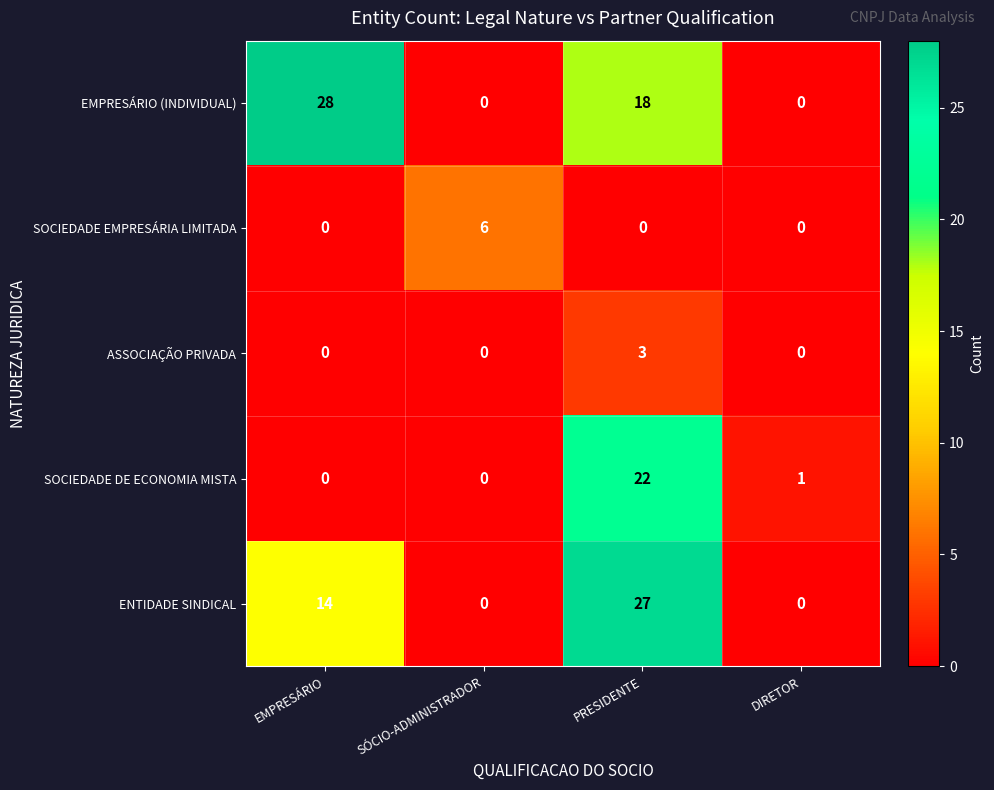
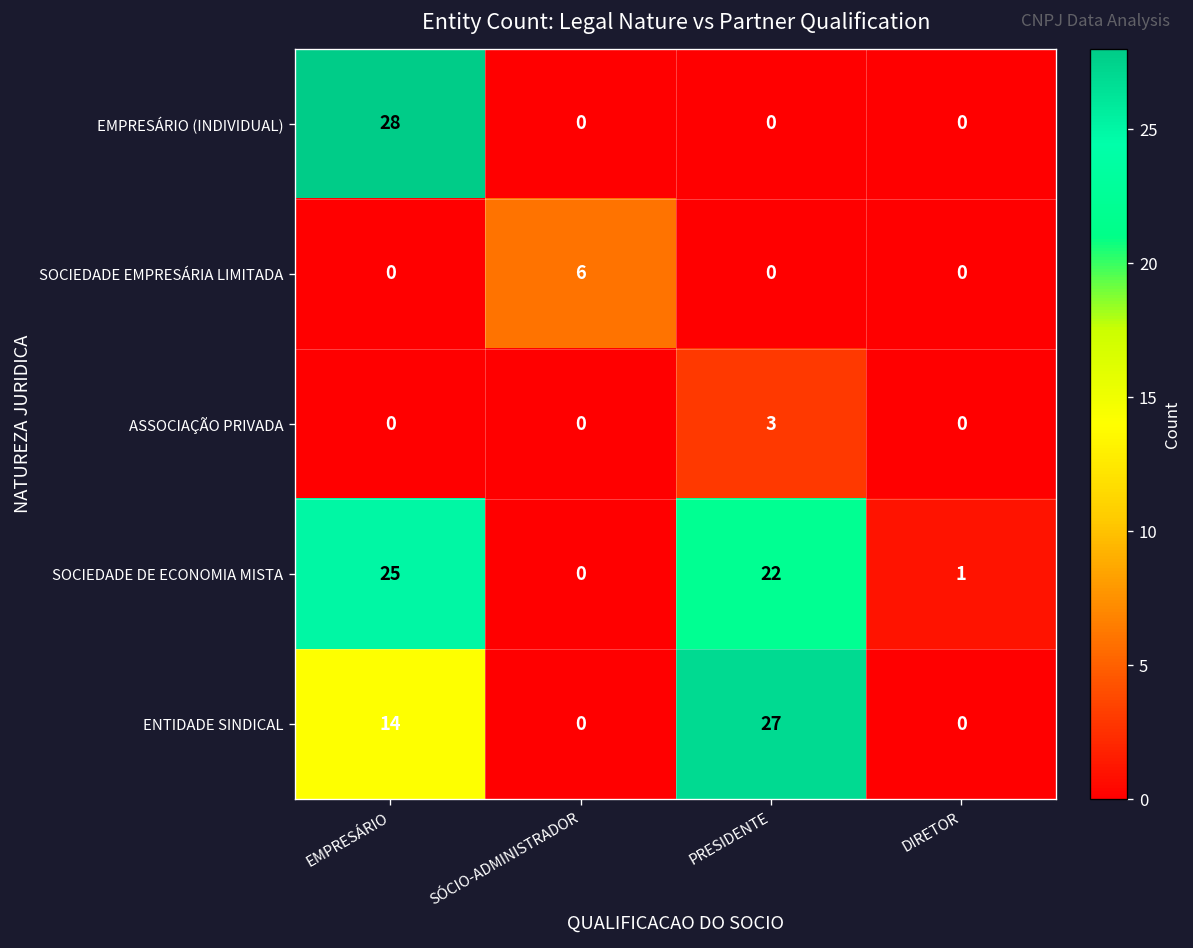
  {
    "EMPRESÁRIO (INDIVIDUAL)": {
      "EMPRESÁRIO": 28,
      "SÓCIO-ADMINISTRADOR": 0,
-     "PRESIDENTE": 18,
+     "PRESIDENTE": 0,
      "DIRETOR": 0
    },
    "SOCIEDADE EMPRESÁRIA LIMITADA": {
      "EMPRESÁRIO": 0,
      "SÓCIO-ADMINISTRADOR": 6,
      "PRESIDENTE": 0,
      "DIRETOR": 0
    },
    "ASSOCIAÇÃO PRIVADA": {
      "EMPRESÁRIO": 0,
      "SÓCIO-ADMINISTRADOR": 0,
      "PRESIDENTE": 3,
      "DIRETOR": 0
    },
    "SOCIEDADE DE ECONOMIA MISTA": {
-     "EMPRESÁRIO": 0,
+     "EMPRESÁRIO": 25,
      "SÓCIO-ADMINISTRADOR": 0,
      "PRESIDENTE": 22,
      "DIRETOR": 1
    },
    "ENTIDADE SINDICAL": {
      "EMPRESÁRIO": 14,
      "SÓCIO-ADMINISTRADOR": 0,
      "PRESIDENTE": 27,
      "DIRETOR": 0
    }
  }
